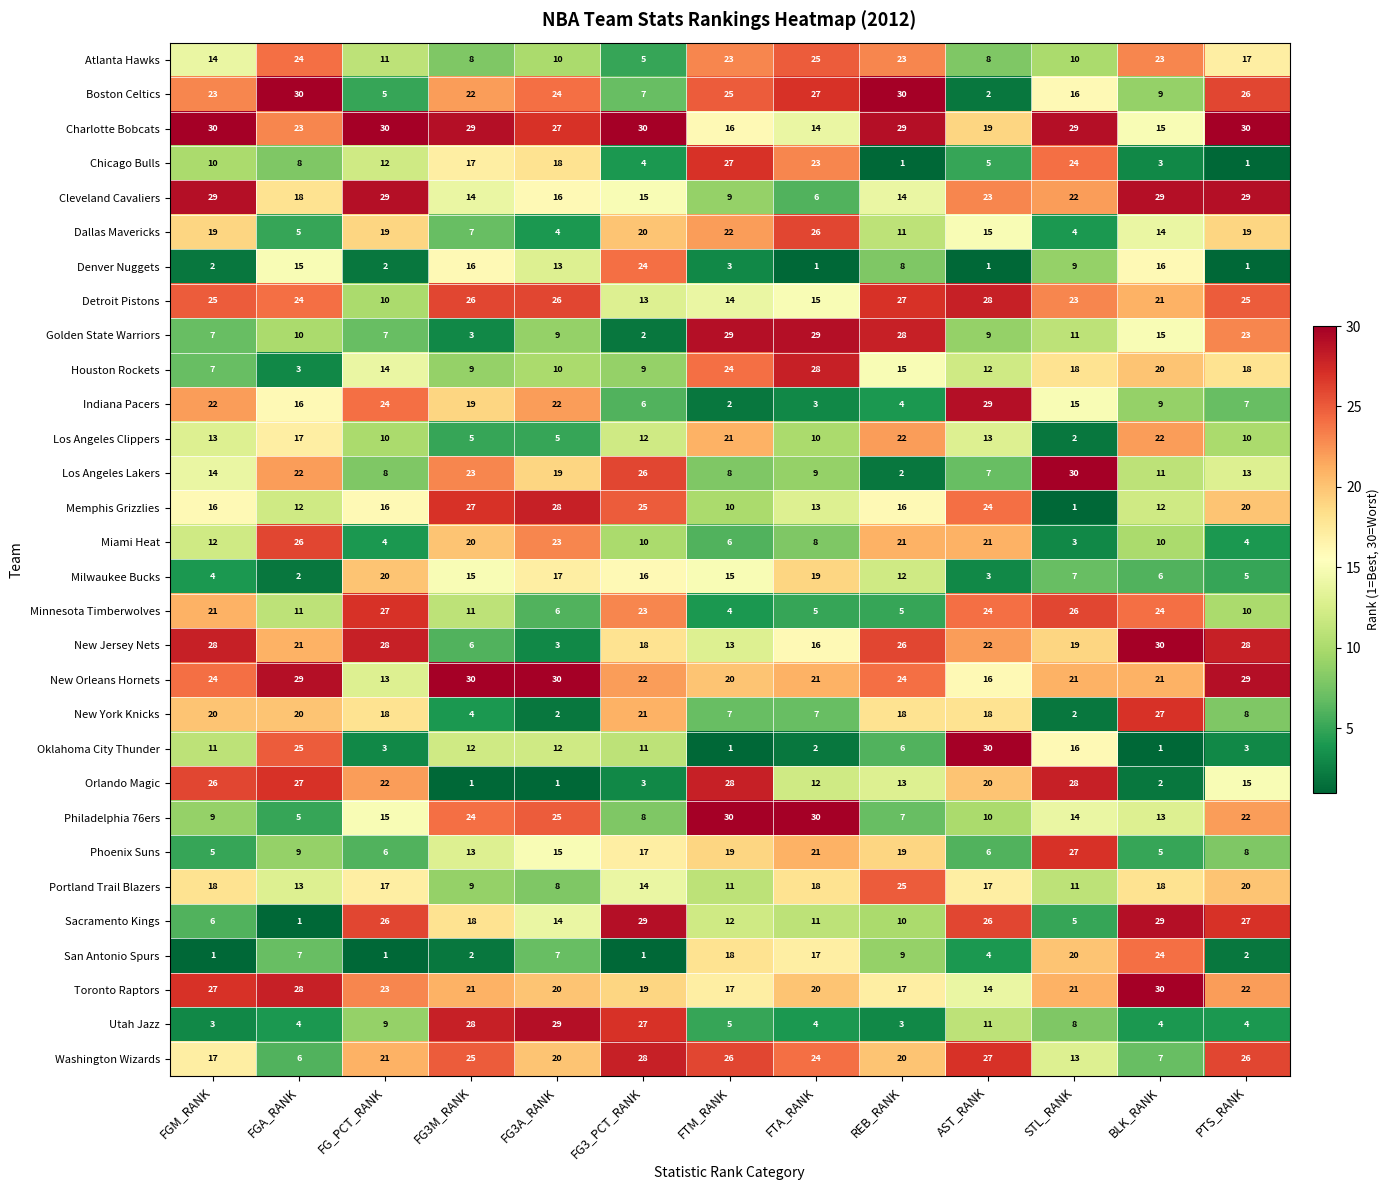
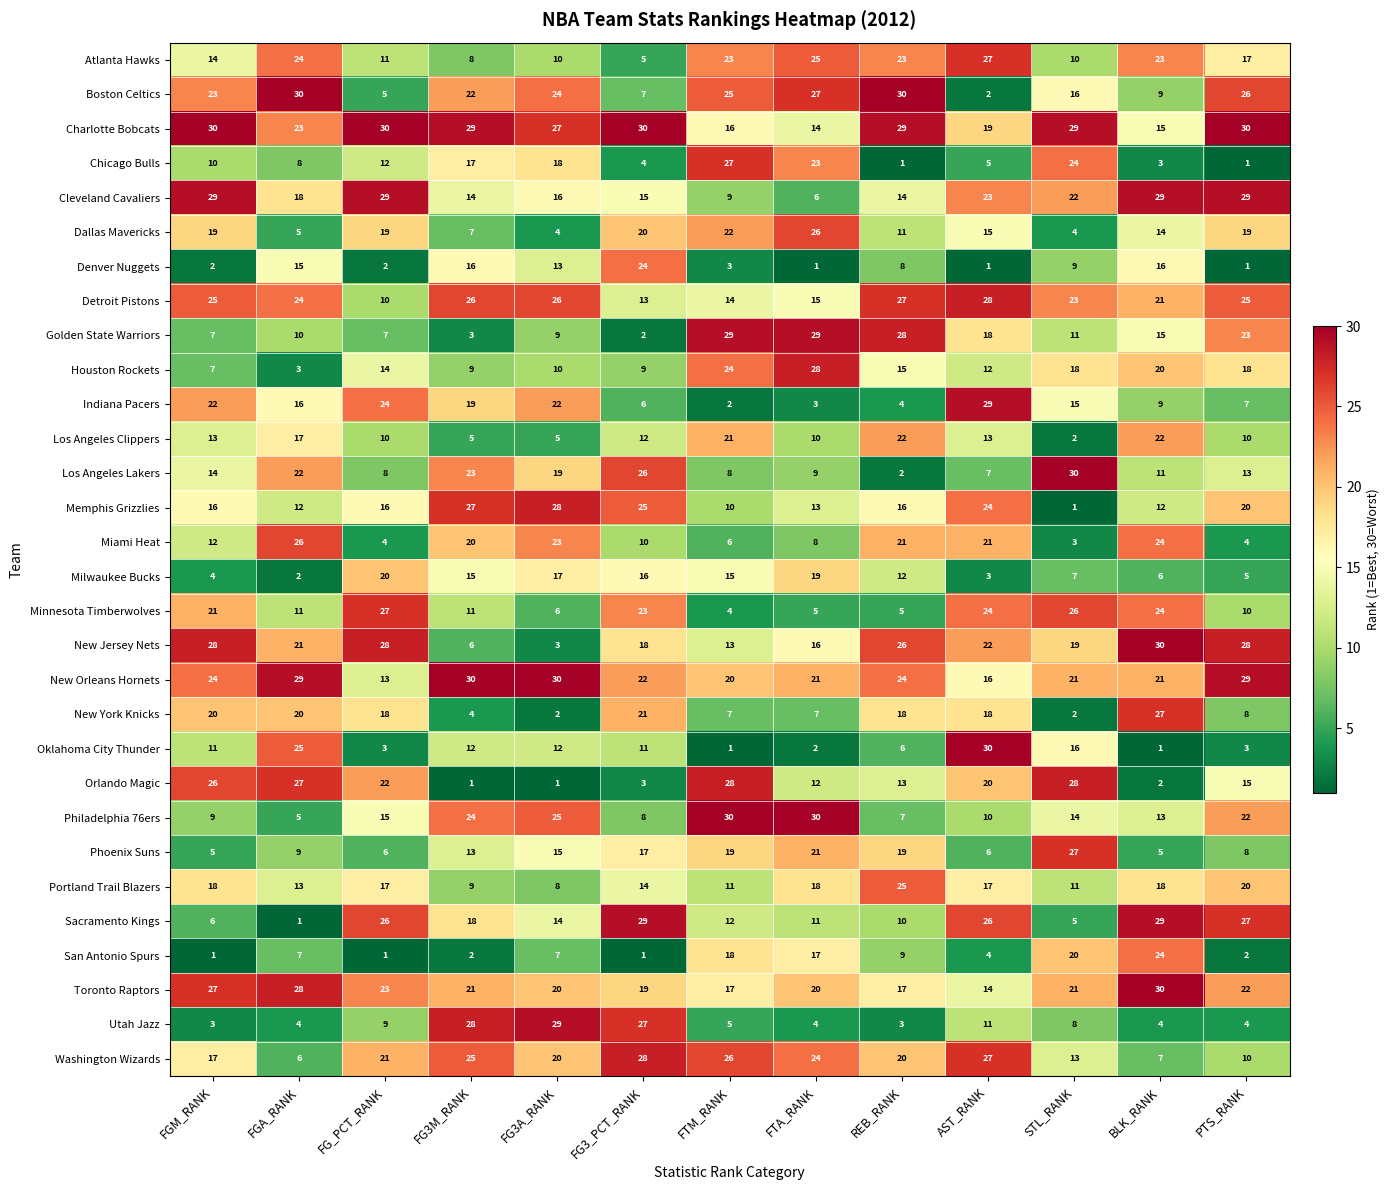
  {
    "Atlanta Hawks": {
      "FGM_RANK": 14,
      "FGA_RANK": 24,
      "FG_PCT_RANK": 11,
      "FG3M_RANK": 8,
      "FG3A_RANK": 10,
      "FG3_PCT_RANK": 5,
      "FTM_RANK": 23,
      "FTA_RANK": 25,
      "REB_RANK": 23,
-     "AST_RANK": 8,
+     "AST_RANK": 27,
      "STL_RANK": 10,
      "BLK_RANK": 23,
      "PTS_RANK": 17
    },
    "Golden State Warriors": {
      "FGM_RANK": 7,
      "FGA_RANK": 10,
      "FG_PCT_RANK": 7,
      "FG3M_RANK": 3,
      "FG3A_RANK": 9,
      "FG3_PCT_RANK": 2,
      "FTM_RANK": 29,
      "FTA_RANK": 29,
      "REB_RANK": 28,
-     "AST_RANK": 9,
+     "AST_RANK": 18,
      "STL_RANK": 11,
      "BLK_RANK": 15,
      "PTS_RANK": 23
    },
    "Miami Heat": {
      "FGM_RANK": 12,
      "FGA_RANK": 26,
      "FG_PCT_RANK": 4,
      "FG3M_RANK": 20,
      "FG3A_RANK": 23,
      "FG3_PCT_RANK": 10,
      "FTM_RANK": 6,
      "FTA_RANK": 8,
      "REB_RANK": 21,
      "AST_RANK": 21,
      "STL_RANK": 3,
-     "BLK_RANK": 10,
+     "BLK_RANK": 24,
      "PTS_RANK": 4
    },
    "Washington Wizards": {
      "FGM_RANK": 17,
      "FGA_RANK": 6,
      "FG_PCT_RANK": 21,
      "FG3M_RANK": 25,
      "FG3A_RANK": 20,
      "FG3_PCT_RANK": 28,
      "FTM_RANK": 26,
      "FTA_RANK": 24,
      "REB_RANK": 20,
      "AST_RANK": 27,
      "STL_RANK": 13,
      "BLK_RANK": 7,
-     "PTS_RANK": 26
+     "PTS_RANK": 10
    }
  }
